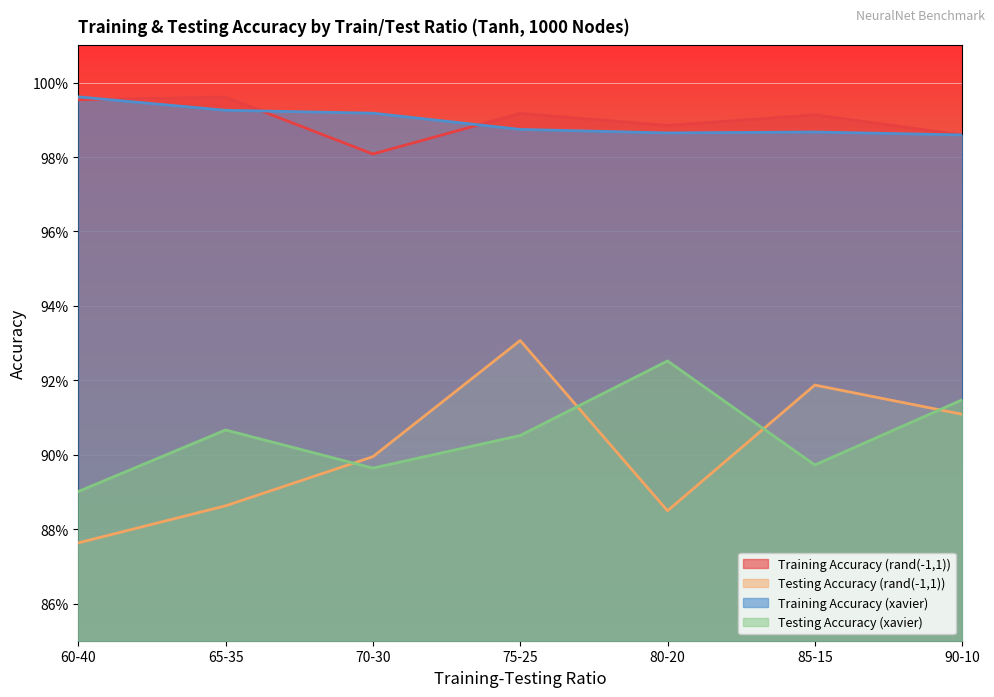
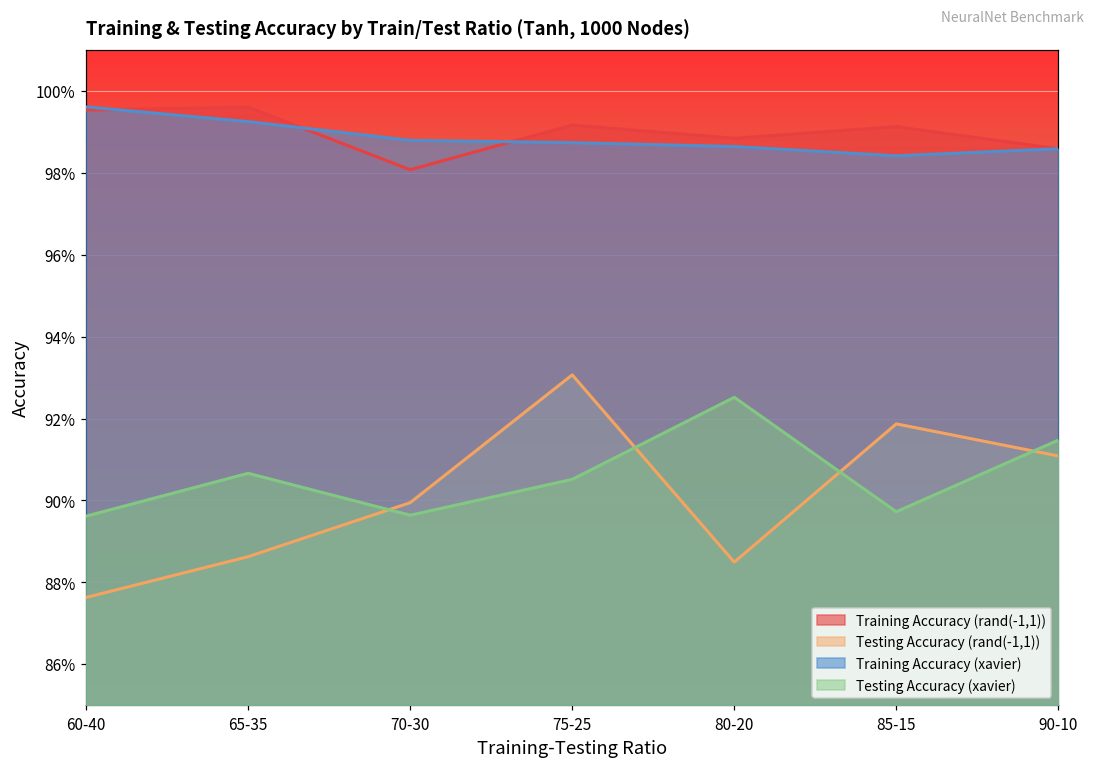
  {
    "Training Accuracy (rand(-1,1))": {
      "60-40": "99.5%",
      "65-35": "99.6%",
      "70-30": "98.1%",
      "75-25": "99.2%",
      "80-20": "98.8%",
      "85-15": "99.1%"
    },
    "Testing Accuracy (rand(-1,1))": {
      "60-40": "87.6%",
      "65-35": "88.6%",
      "70-30": "89.9%",
      "75-25": "93.1%",
      "80-20": "88.5%",
      "85-15": "91.9%",
      "90-10": "91.1%"
    },
    "Training Accuracy (xavier)": {
      "60-40": "99.6%",
      "65-35": "99.3%",
-     "70-30": "99.2%",
+     "70-30": "98.8%",
      "75-25": "98.7%",
      "80-20": "98.6%",
-     "85-15": "98.7%"
+     "85-15": "98.4%"
    },
    "Testing Accuracy (xavier)": {
-     "60-40": "89.0%",
+     "60-40": "89.6%",
      "65-35": "90.7%",
      "70-30": "89.6%",
      "75-25": "90.5%",
      "80-20": "92.5%",
      "85-15": "89.7%",
      "90-10": "91.5%"
    }
  }
